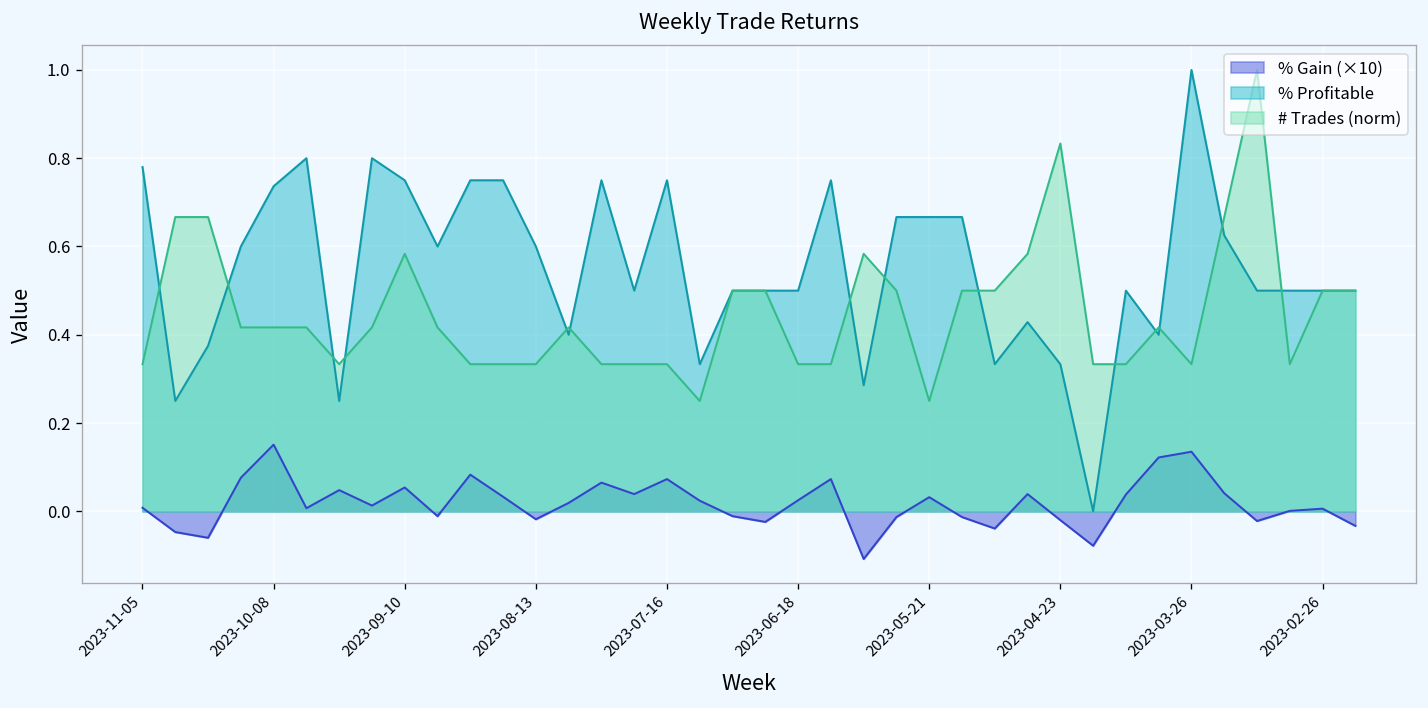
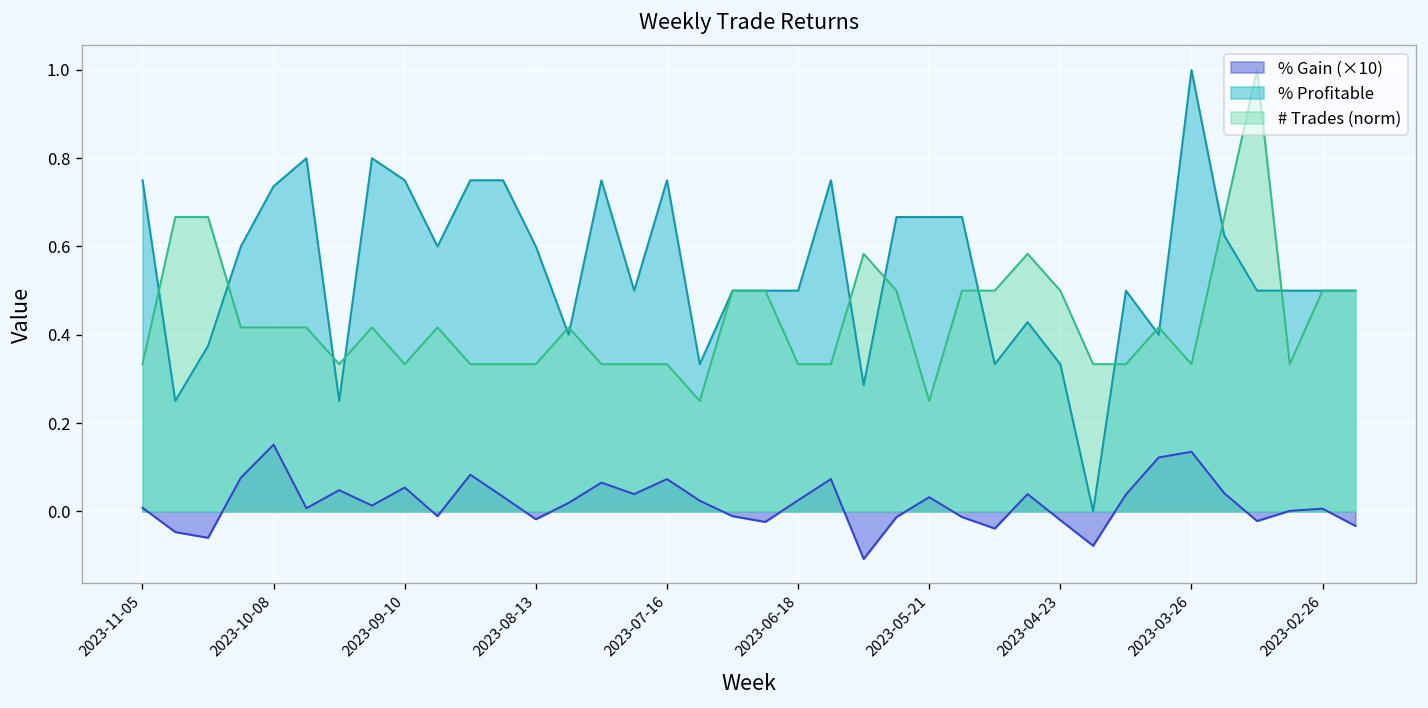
  {
    "% Profitable": {
-     "2023-11-05": 0.78,
+     "2023-11-05": 0.75,
      "2023-10-08": 0.74,
      "2023-09-10": 0.75,
      "2023-08-13": 0.60,
      "2023-07-16": 0.75,
      "2023-06-18": 0.50,
      "2023-05-21": 0.67,
      "2023-04-23": 0.33,
      "2023-03-26": 1.00
    },
    "# Trades (norm)": {
      "2023-11-05": 0.33,
      "2023-10-08": 0.42,
-     "2023-09-10": 0.58,
+     "2023-09-10": 0.33,
      "2023-08-13": 0.33,
      "2023-07-16": 0.33,
      "2023-06-18": 0.33,
      "2023-05-21": 0.25,
-     "2023-04-23": 0.83,
+     "2023-04-23": 0.50,
      "2023-03-26": 0.33
    }
  }
